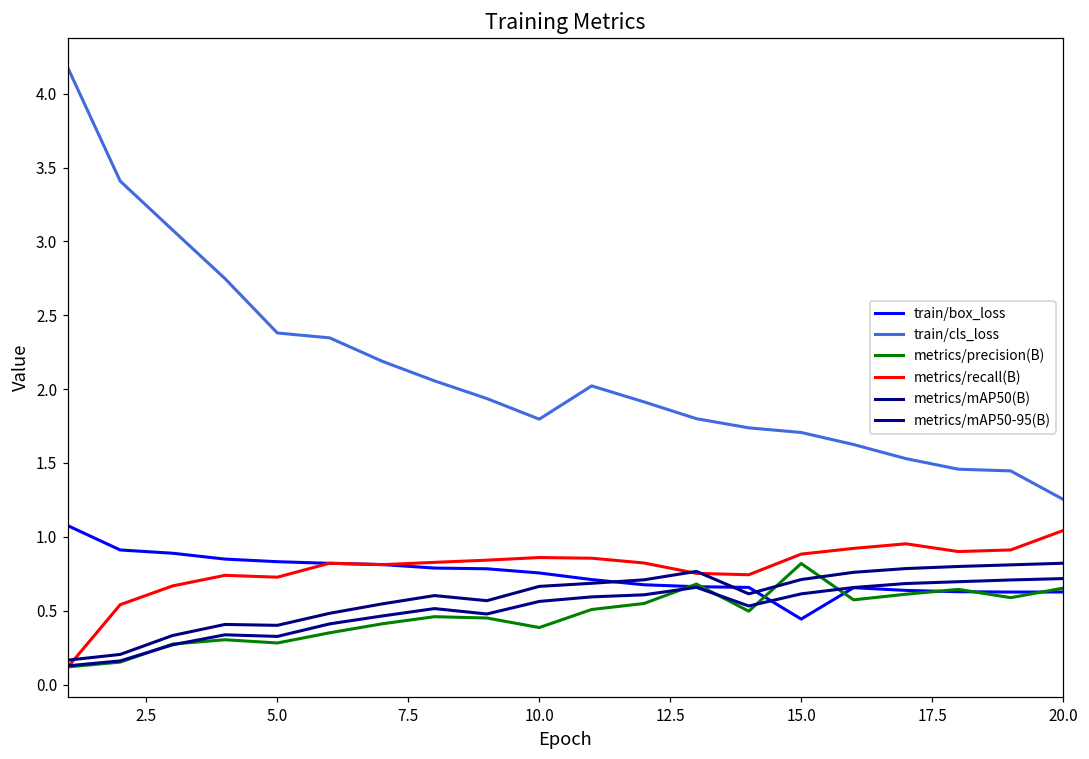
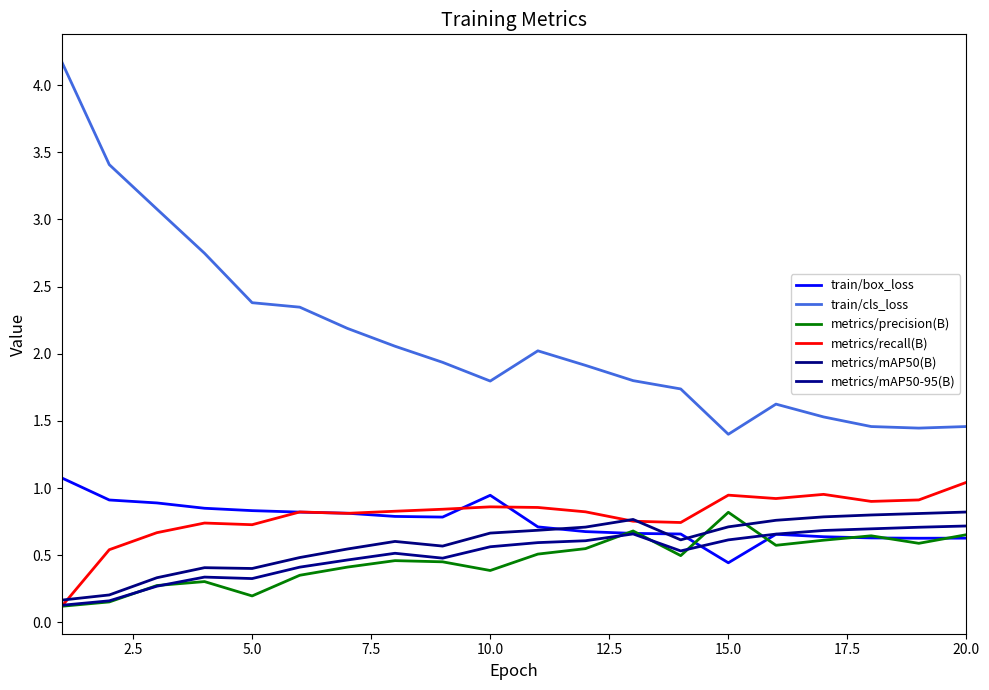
  {
    "train/box_loss": {
      "5.0": 0.83,
-     "10.0": 0.76,
+     "10.0": 0.95,
      "15.0": 0.44,
      "20.0": 0.63
    },
    "train/cls_loss": {
      "5.0": 2.38,
      "10.0": 1.80,
-     "15.0": 1.71,
-     "20.0": 1.25
+     "15.0": 1.40,
+     "20.0": 1.46
    },
    "metrics/precision(B)": {
-     "5.0": 0.28,
+     "5.0": 0.20,
      "10.0": 0.39,
      "15.0": 0.82,
      "20.0": 0.65
    },
    "metrics/recall(B)": {
      "5.0": 0.73,
      "10.0": 0.86,
-     "15.0": 0.88,
+     "15.0": 0.95,
      "20.0": 1.04
    }
  }
